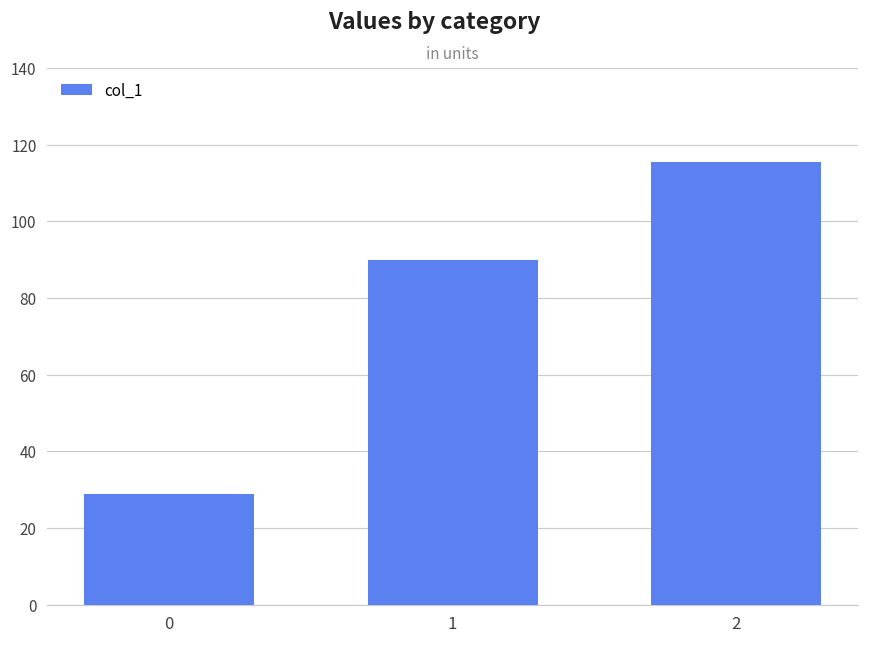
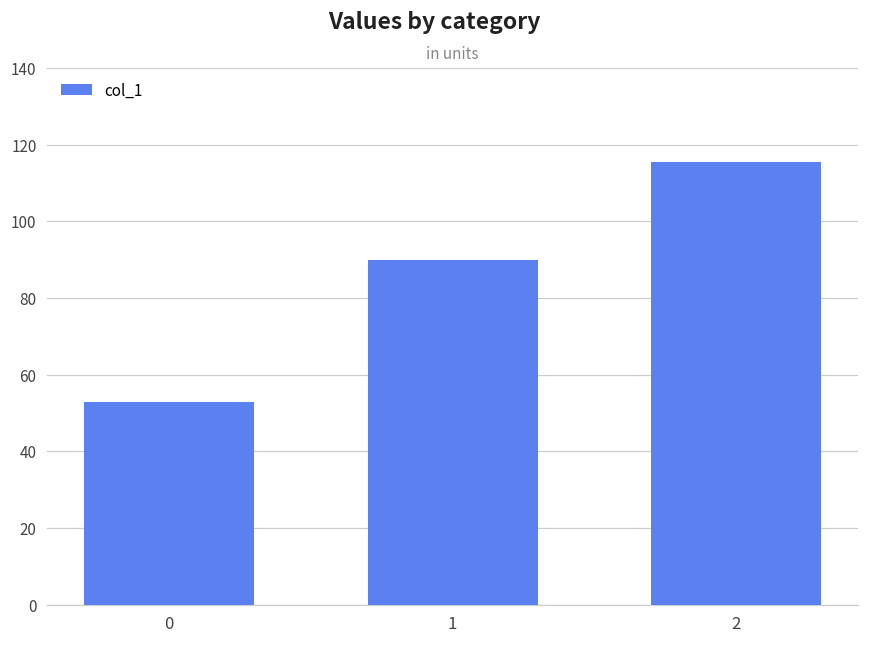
  {
-   "0": 29,
+   "0": 53,
    "1": 90,
    "2": 115
  }
